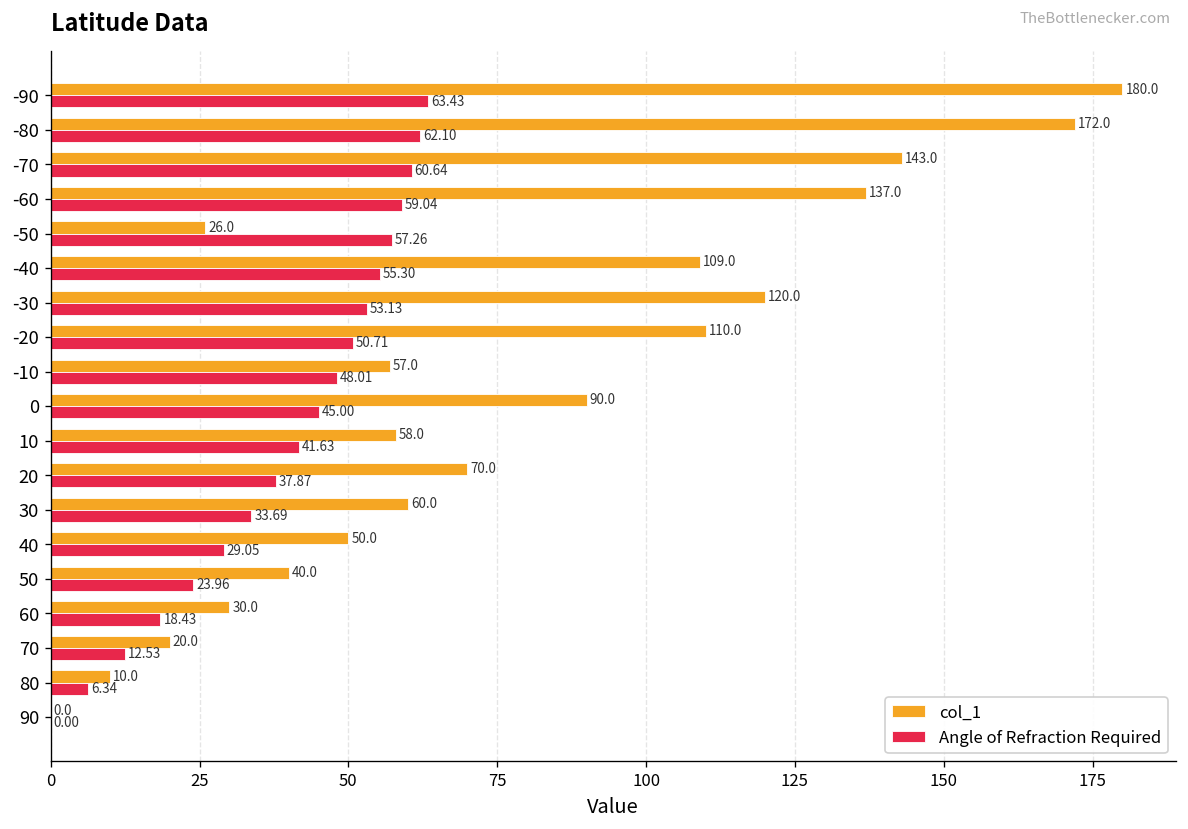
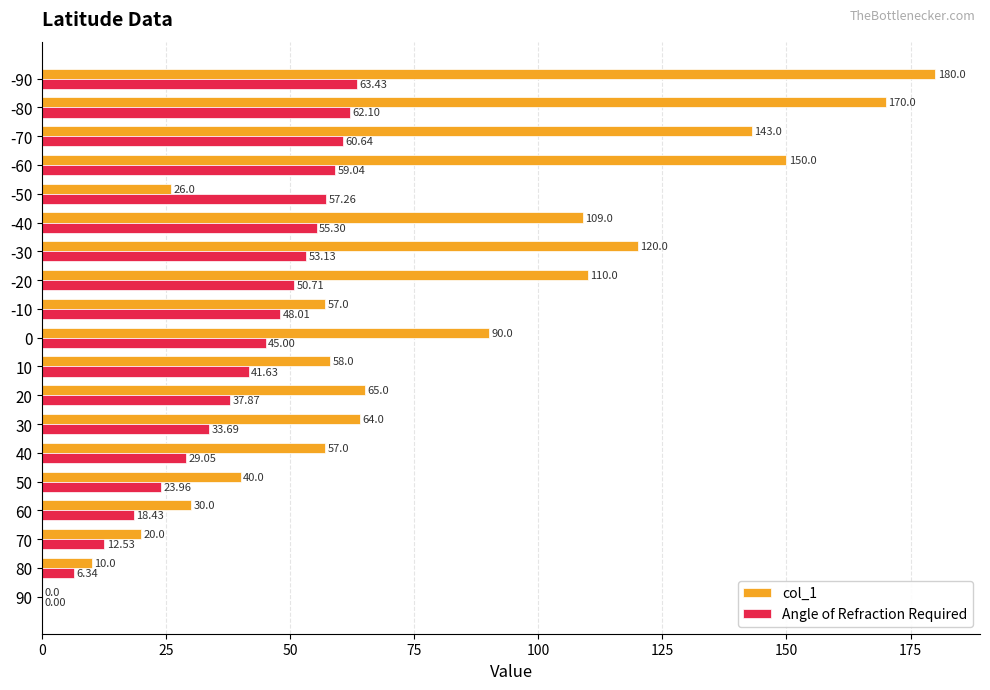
  {
    "col_1": {
      "-90": 180.0,
-     "-80": 172.0,
+     "-80": 170.0,
      "-70": 143.0,
-     "-60": 137.0,
+     "-60": 150.0,
      "-50": 26.0,
      "-40": 109.0,
      "-30": 120.0,
      "-20": 110.0,
      "-10": 57.0,
      "0": 90.0,
      "10": 58.0,
-     "20": 70.0,
-     "30": 60.0,
-     "40": 50.0,
+     "20": 65.0,
+     "30": 64.0,
+     "40": 57.0,
      "50": 40.0,
      "60": 30.0,
      "70": 20.0,
      "80": 10.0,
      "90": 0.0
    },
    "Angle of Refraction Required": {
      "-90": 63.43,
      "-80": 62.10,
      "-70": 60.64,
      "-60": 59.04,
      "-50": 57.26,
      "-40": 55.30,
      "-30": 53.13,
      "-20": 50.71,
      "-10": 48.01,
      "0": 45.00,
      "10": 41.63,
      "20": 37.87,
      "30": 33.69,
      "40": 29.05,
      "50": 23.96,
      "60": 18.43,
      "70": 12.53,
      "80": 6.34,
      "90": 0.00
    }
  }
